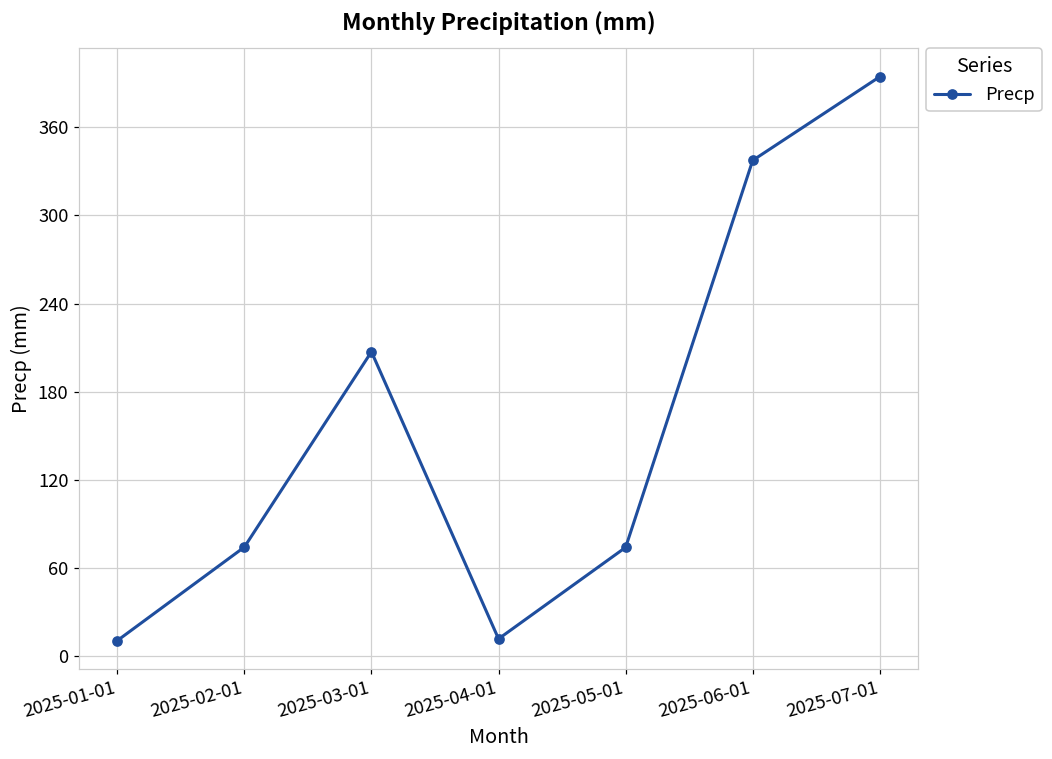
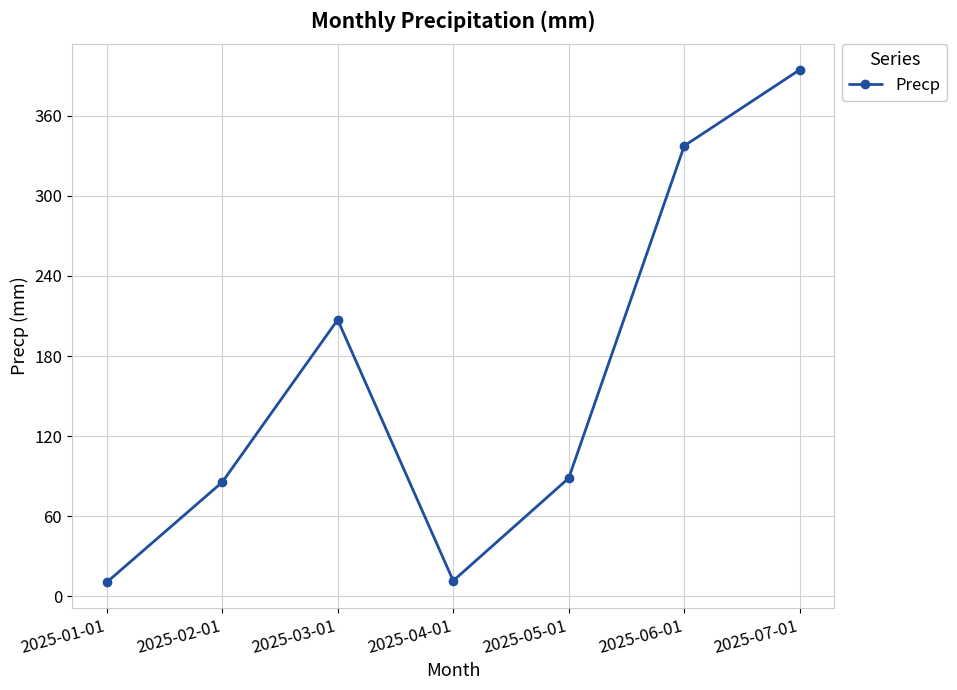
  {
    "2025-01-01": 11,
-   "2025-02-01": 74,
+   "2025-02-01": 86,
    "2025-03-01": 207,
    "2025-04-01": 12,
-   "2025-05-01": 74,
+   "2025-05-01": 89,
    "2025-06-01": 338,
    "2025-07-01": 395
  }
